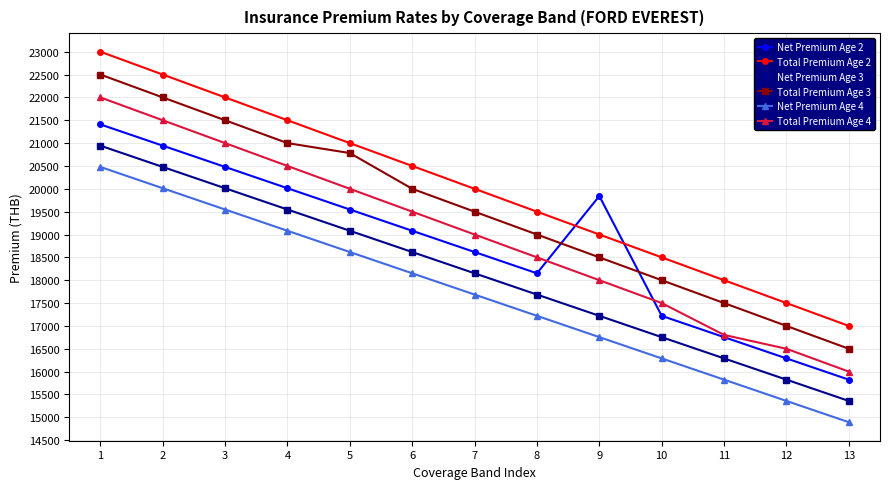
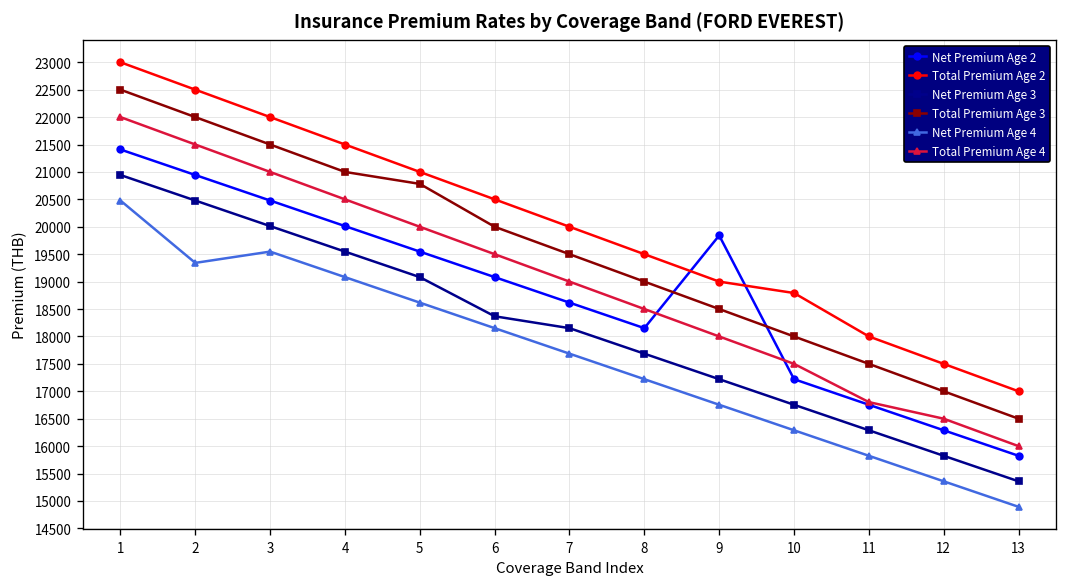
  {
    "Net Premium Age 2": {
      "1": 21400,
      "2": 20900,
      "3": 20500,
      "4": 20000,
      "5": 19500,
      "6": 19100,
      "7": 18600,
      "8": 18200,
      "9": 19800,
      "10": 17200,
      "12": 16300,
      "13": 15800
    },
    "Total Premium Age 2": {
      "1": 23000,
      "2": 22500,
      "3": 22000,
      "4": 21500,
      "5": 21000,
      "6": 20500,
      "7": 20000,
      "8": 19500,
      "9": 19000,
-     "10": 18500,
+     "10": 18800,
      "11": 18000,
      "12": 17500,
      "13": 17000
    },
    "Net Premium Age 3": {
      "1": 20900,
      "2": 20500,
      "3": 20000,
      "4": 19500,
      "5": 19100,
-     "6": 18600,
+     "6": 18400,
      "7": 18200,
      "8": 17700,
      "9": 17200,
      "10": 16800,
      "11": 16300,
      "12": 15800,
      "13": 15400
    },
    "Total Premium Age 3": {
      "1": 22500,
      "2": 22000,
      "3": 21500,
      "4": 21000,
      "5": 20800,
      "6": 20000,
      "7": 19500,
      "8": 19000,
      "9": 18500,
      "10": 18000,
      "11": 17500,
      "12": 17000,
      "13": 16500
    },
    "Net Premium Age 4": {
      "1": 20500,
-     "2": 20000,
+     "2": 19300,
      "3": 19500,
      "4": 19100,
      "5": 18600,
      "6": 18200,
      "7": 17700,
      "8": 17200,
      "9": 16800,
      "10": 16300,
      "11": 15800,
      "12": 15400,
      "13": 14900
    },
    "Total Premium Age 4": {
      "1": 22000,
      "2": 21500,
      "3": 21000,
      "4": 20500,
      "5": 20000,
      "6": 19500,
      "7": 19000,
      "8": 18500,
      "9": 18000,
      "10": 17500,
      "12": 16500,
      "13": 16000
    }
  }
